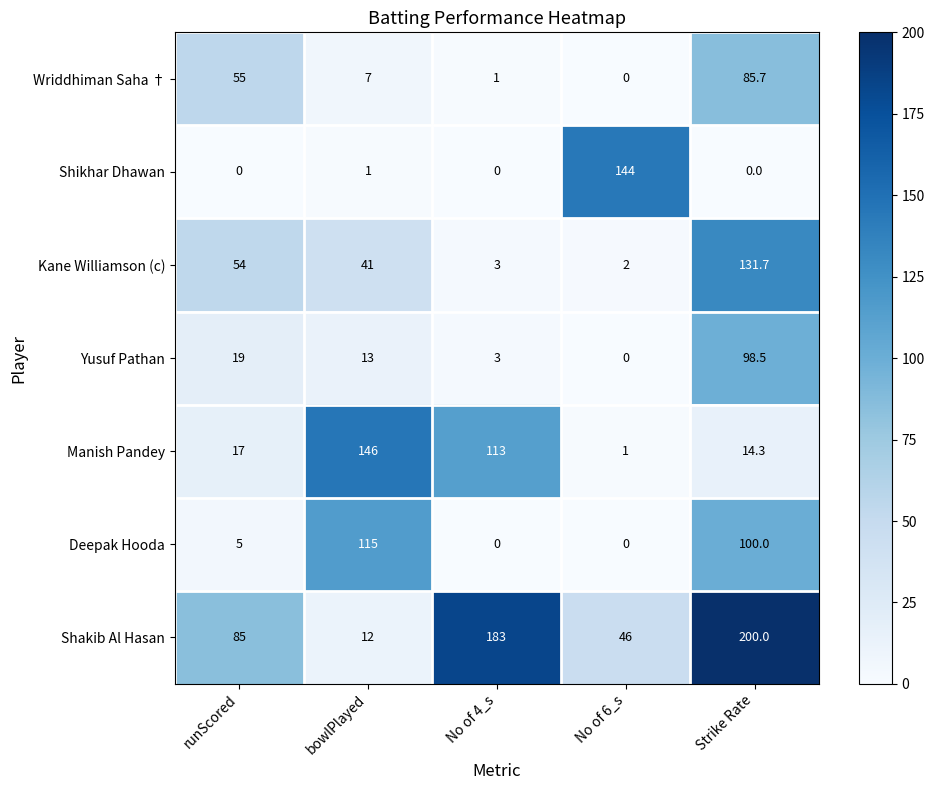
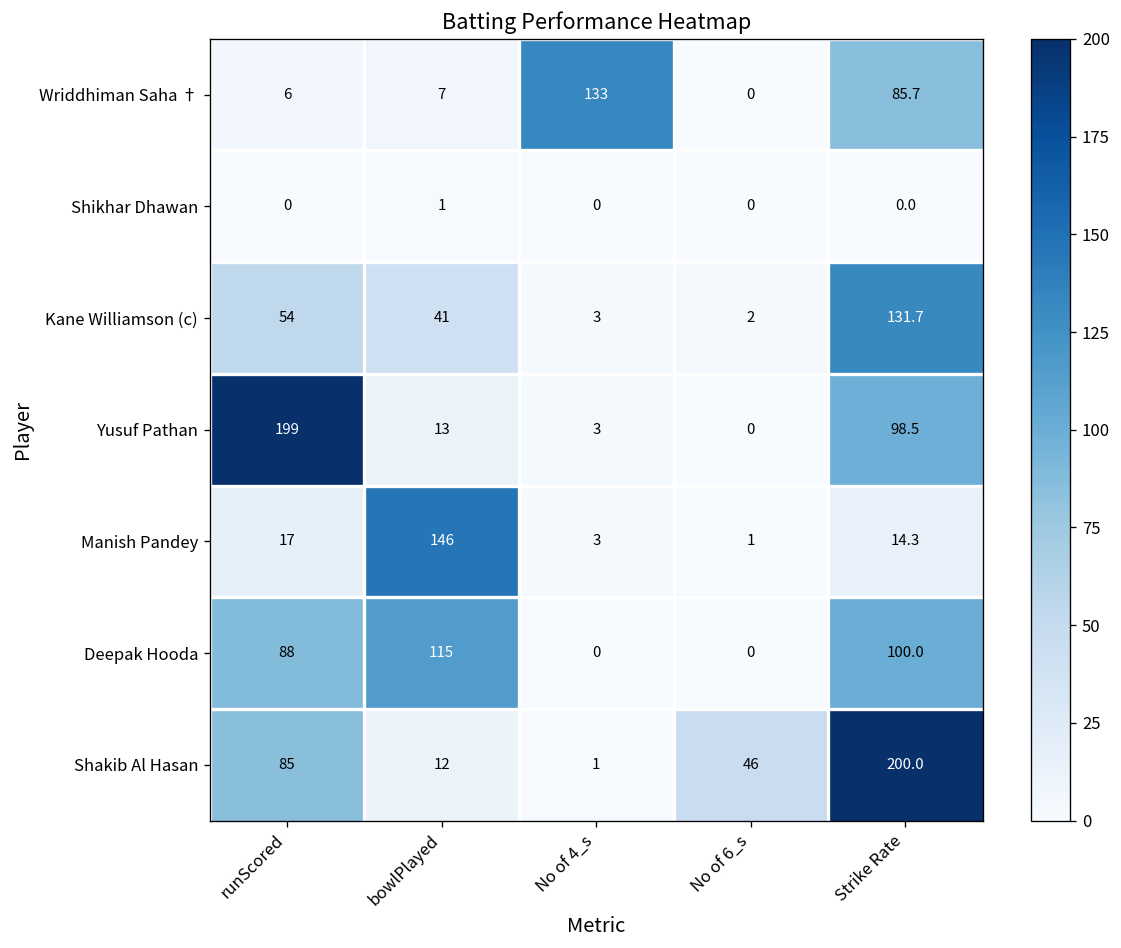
  {
    "Wriddhiman Saha †": {
-     "runScored": 55,
+     "runScored": 6,
      "bowlPlayed": 7,
-     "No of 4_s": 1,
+     "No of 4_s": 133,
      "No of 6_s": 0,
      "Strike Rate": 85.7
    },
    "Shikhar Dhawan": {
      "runScored": 0,
      "bowlPlayed": 1,
      "No of 4_s": 0,
-     "No of 6_s": 144,
+     "No of 6_s": 0,
      "Strike Rate": 0.0
    },
    "Kane Williamson (c)": {
      "runScored": 54,
      "bowlPlayed": 41,
      "No of 4_s": 3,
      "No of 6_s": 2,
      "Strike Rate": 131.7
    },
    "Yusuf Pathan": {
-     "runScored": 19,
+     "runScored": 199,
      "bowlPlayed": 13,
      "No of 4_s": 3,
      "No of 6_s": 0,
      "Strike Rate": 98.5
    },
    "Manish Pandey": {
      "runScored": 17,
      "bowlPlayed": 146,
-     "No of 4_s": 113,
+     "No of 4_s": 3,
      "No of 6_s": 1,
      "Strike Rate": 14.3
    },
    "Deepak Hooda": {
-     "runScored": 5,
+     "runScored": 88,
      "bowlPlayed": 115,
      "No of 4_s": 0,
      "No of 6_s": 0,
      "Strike Rate": 100.0
    },
    "Shakib Al Hasan": {
      "runScored": 85,
      "bowlPlayed": 12,
-     "No of 4_s": 183,
+     "No of 4_s": 1,
      "No of 6_s": 46,
      "Strike Rate": 200.0
    }
  }
